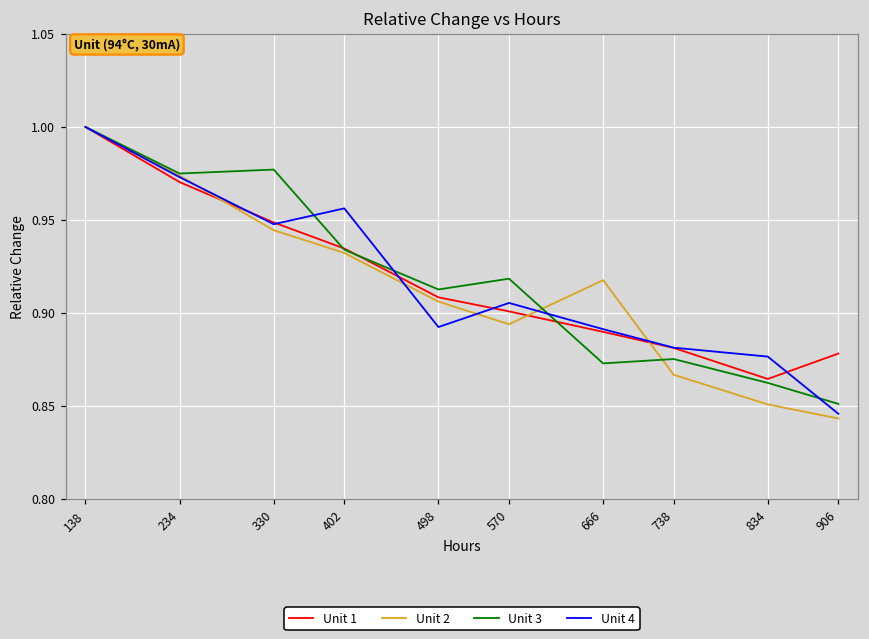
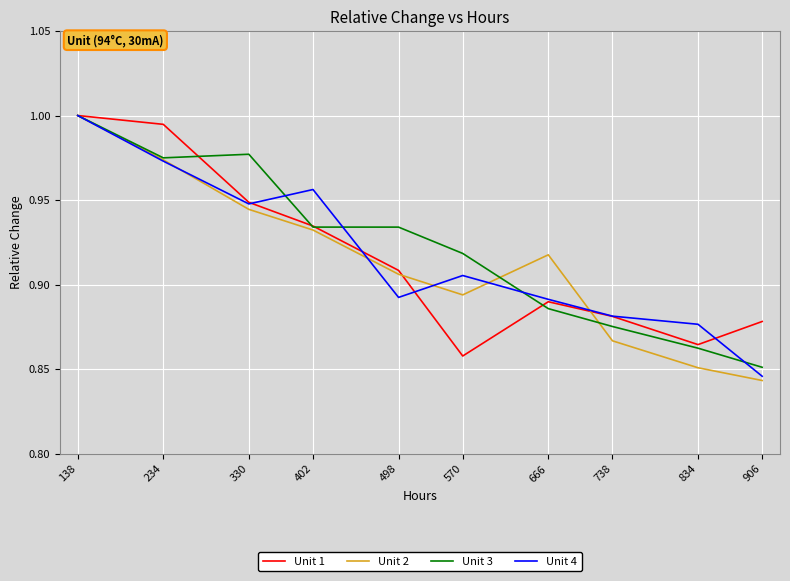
  {
    "Unit 1": {
-     "234": 0.970,
+     "234": 0.995,
      "498": 0.908,
-     "570": 0.901,
+     "570": 0.858,
      "834": 0.864,
      "906": 0.878
    },
    "Unit 2": {
      "330": 0.944,
      "402": 0.932,
      "498": 0.906,
      "570": 0.894,
      "666": 0.918,
      "738": 0.867,
      "834": 0.851,
      "906": 0.843
    },
    "Unit 3": {
      "330": 0.977,
-     "498": 0.913,
+     "498": 0.934,
      "570": 0.918,
-     "666": 0.873,
+     "666": 0.886,
      "738": 0.875,
      "834": 0.862,
      "906": 0.851
    },
    "Unit 4": {
      "402": 0.956,
      "498": 0.892,
      "570": 0.905,
      "834": 0.877,
      "906": 0.846
    }
  }
